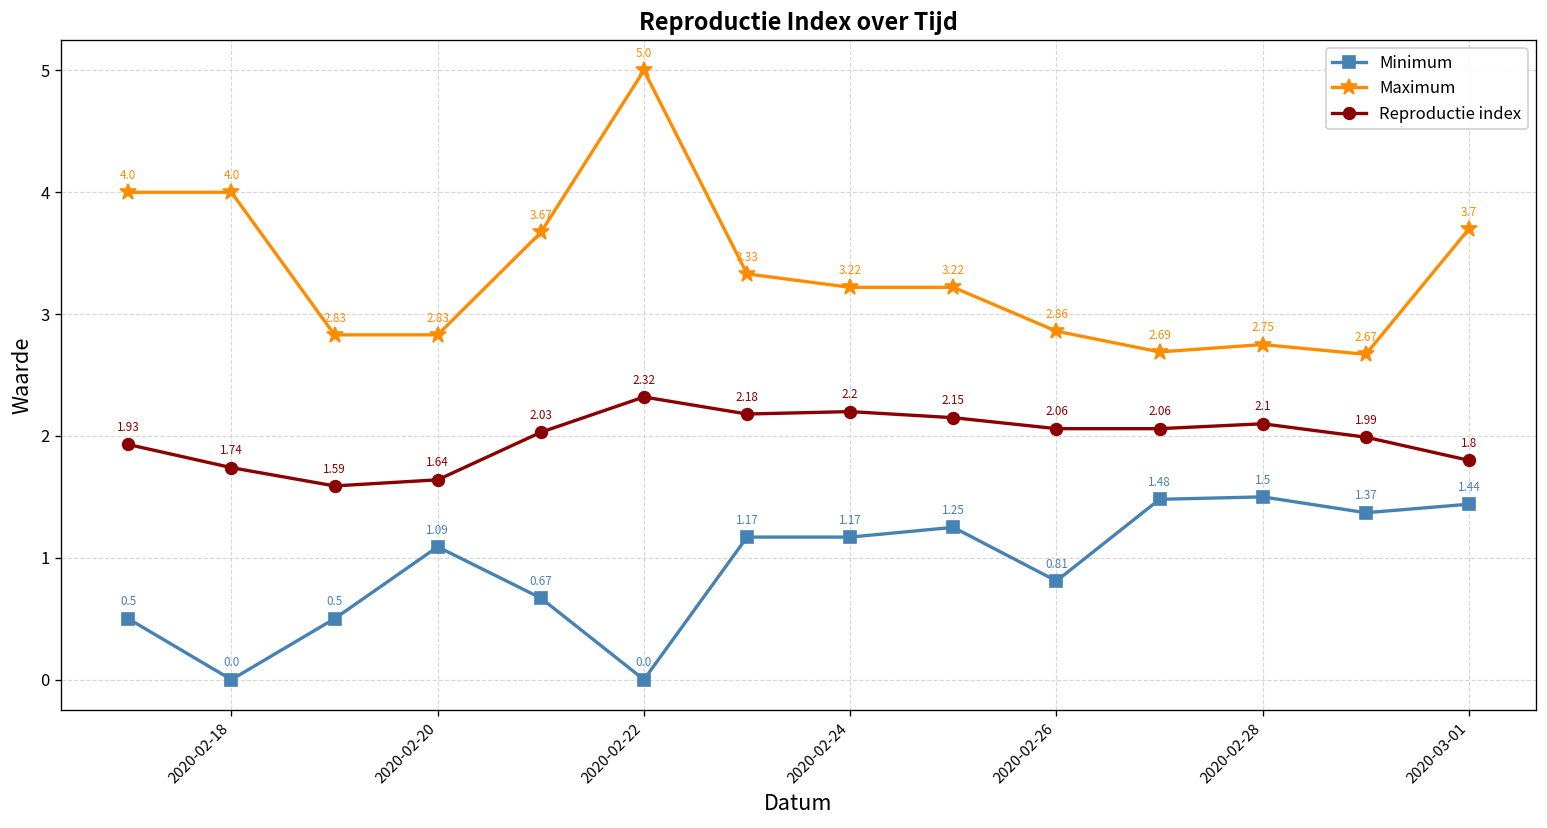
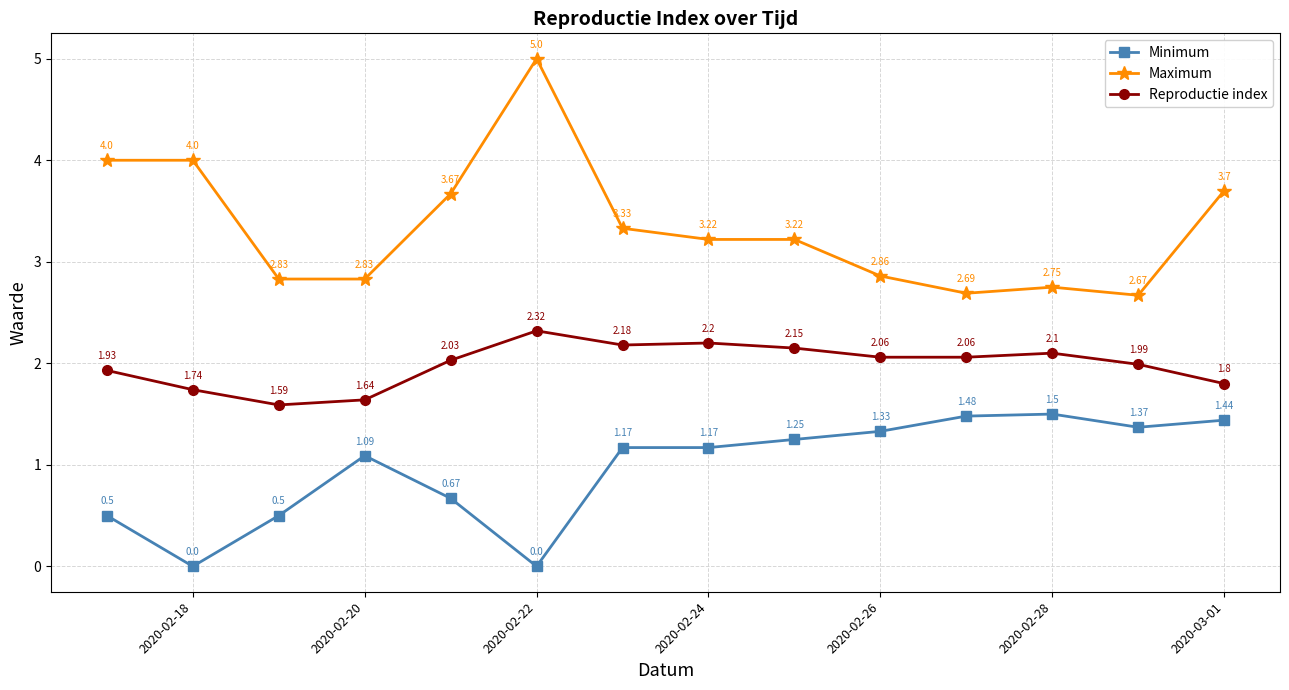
  {
    "Minimum": {
      "2020-02-18": 0.0,
      "2020-02-20": 1.09,
      "2020-02-22": 0.0,
      "2020-02-24": 1.17,
-     "2020-02-26": 0.81,
+     "2020-02-26": 1.33,
      "2020-02-28": 1.5,
      "2020-03-01": 1.44
    },
    "Maximum": {
      "2020-02-18": 4.0,
      "2020-02-20": 2.83,
      "2020-02-22": 5.0,
      "2020-02-24": 3.22,
      "2020-02-26": 2.86,
      "2020-02-28": 2.75,
      "2020-03-01": 3.7
    },
    "Reproductie index": {
      "2020-02-18": 1.74,
      "2020-02-20": 1.64,
      "2020-02-22": 2.32,
      "2020-02-24": 2.2,
      "2020-02-26": 2.06,
      "2020-02-28": 2.1,
      "2020-03-01": 1.8
    }
  }
